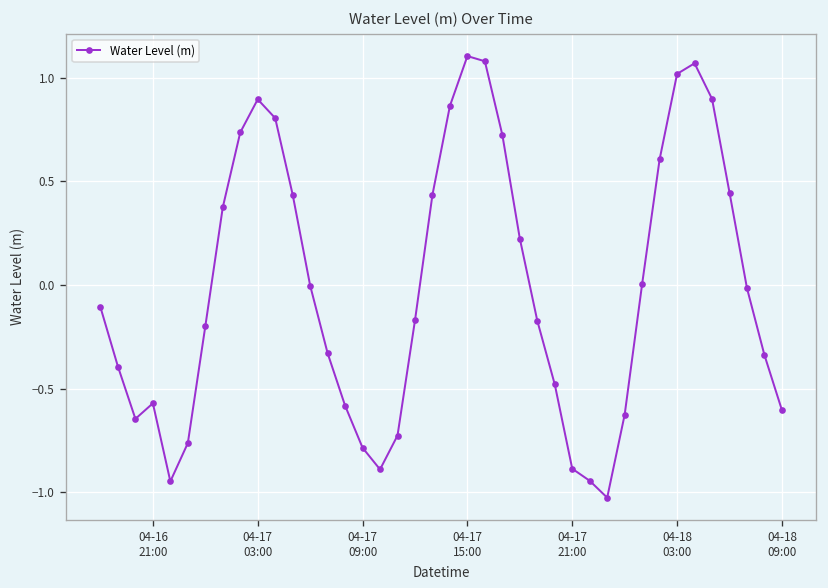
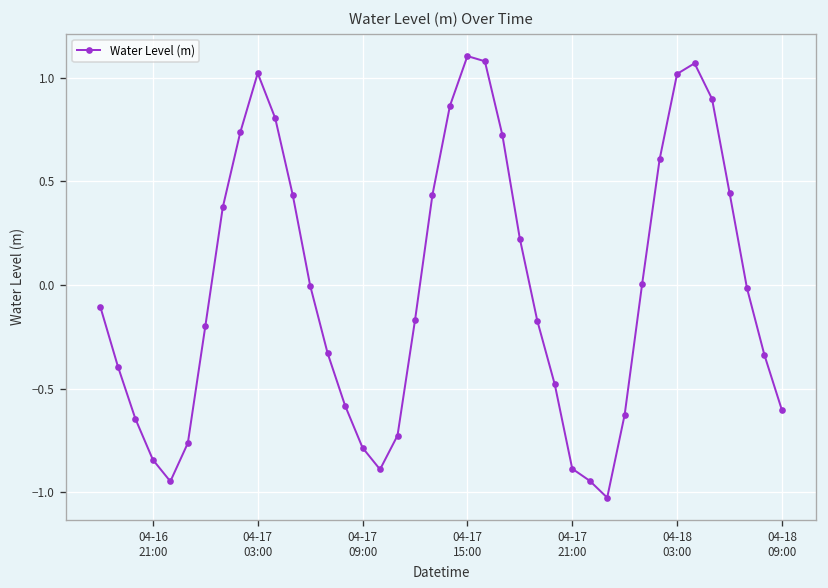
  {
-   "04-16 21:00": -0.57,
-   "04-17 03:00": 0.90,
+   "04-16 21:00": -0.84,
+   "04-17 03:00": 1.02,
    "04-17 09:00": -0.79,
    "04-17 15:00": 1.11,
    "04-17 21:00": -0.89,
    "04-18 03:00": 1.02,
    "04-18 09:00": -0.60
  }
